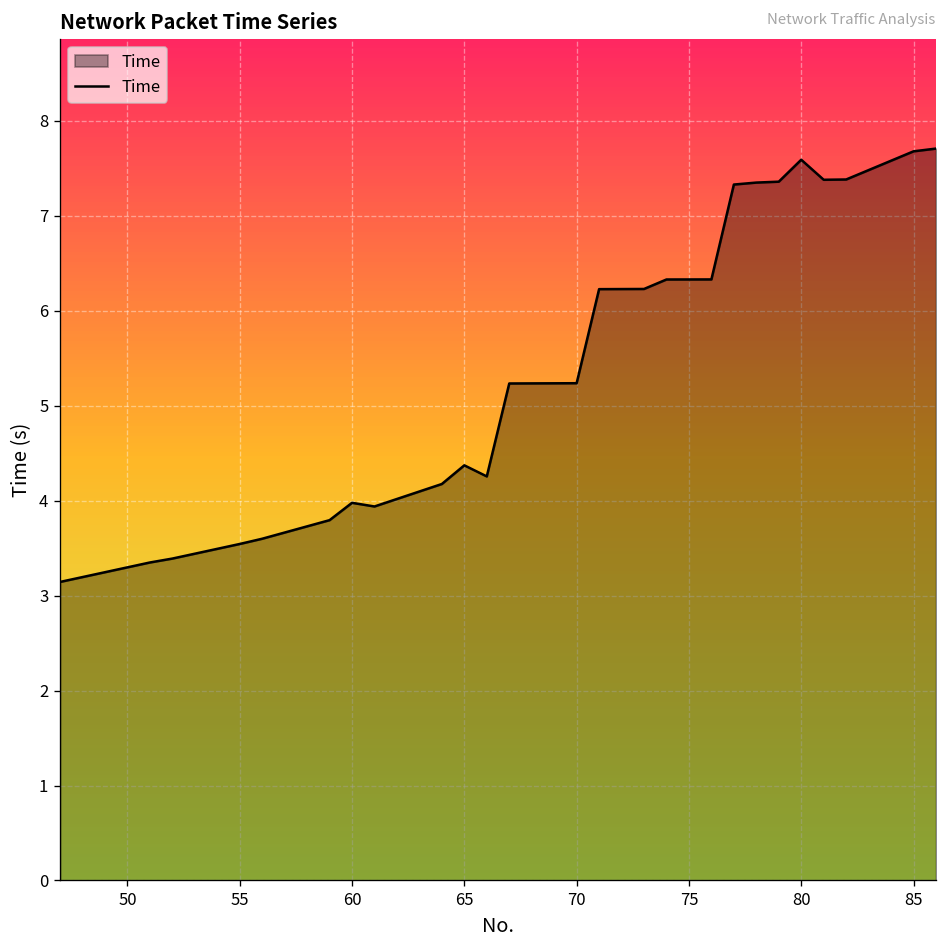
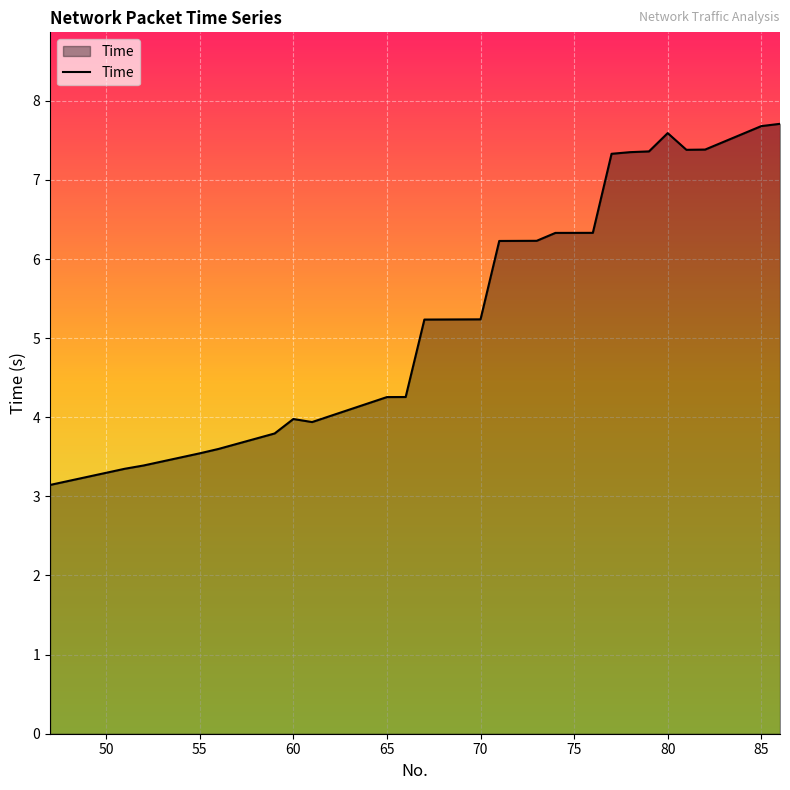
  {
    "50": 3.3,
    "55": 3.5,
    "60": 4.0,
-   "65": 4.4,
+   "65": 4.3,
    "70": 5.2,
    "75": 6.3,
    "80": 7.6,
    "85": 7.7
  }
